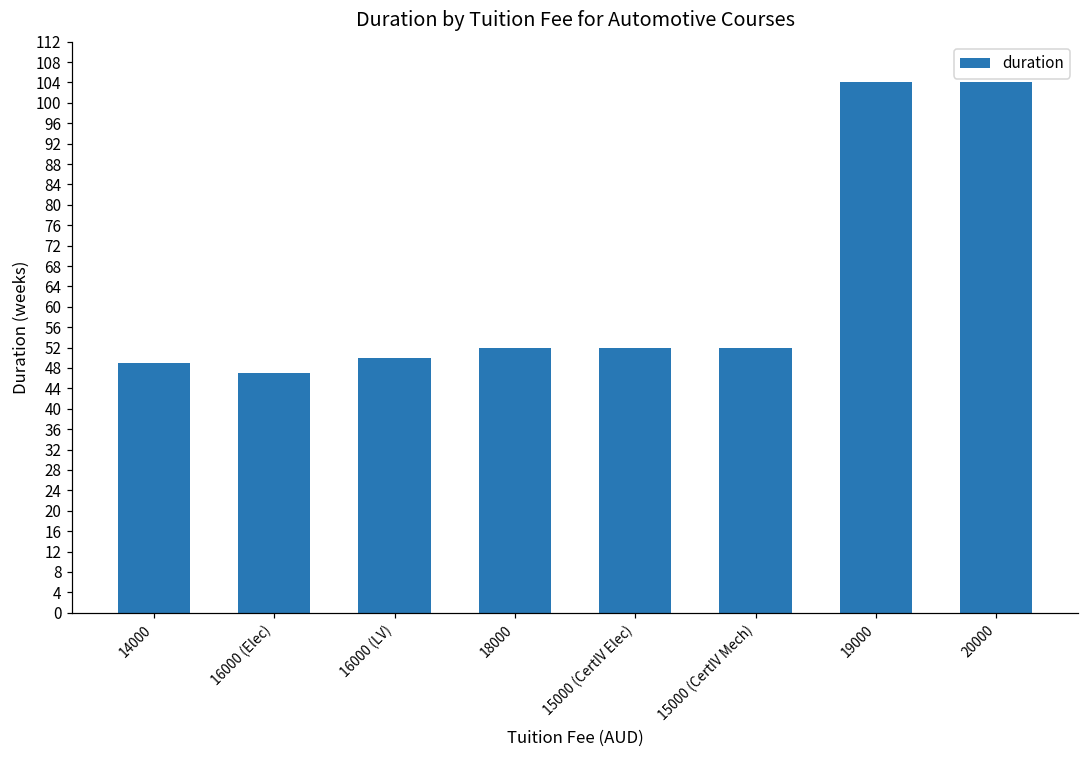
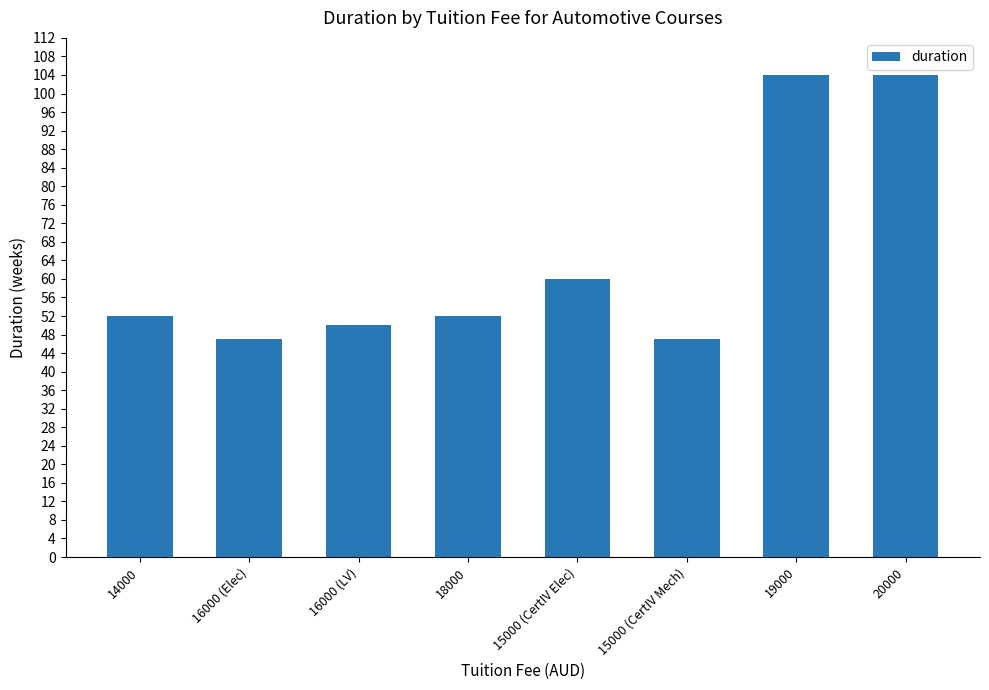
  {
-   "14000": 49,
+   "14000": 52,
    "16000 (Elec)": 47,
    "16000 (LV)": 50,
    "18000": 52,
-   "15000 (CertIV Elec)": 52,
-   "15000 (CertIV Mech)": 52,
+   "15000 (CertIV Elec)": 60,
+   "15000 (CertIV Mech)": 47,
    "19000": 104,
    "20000": 104
  }
